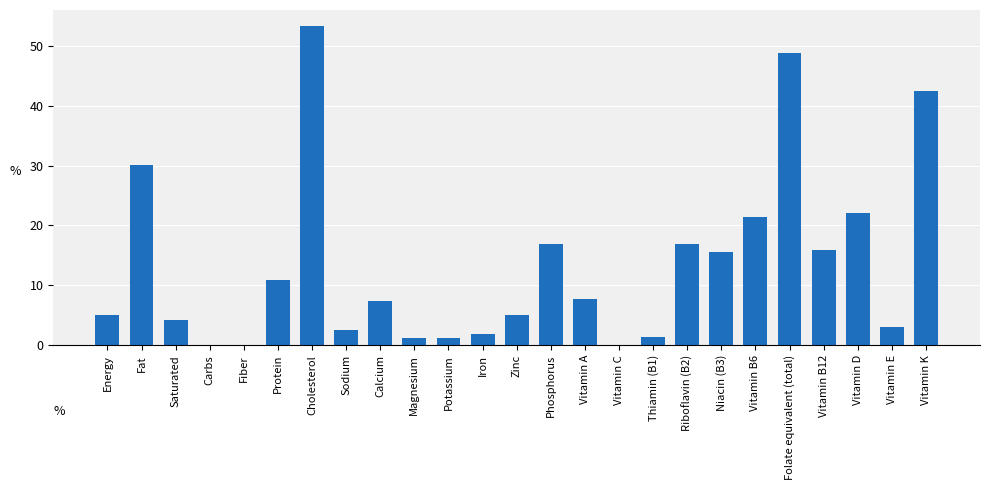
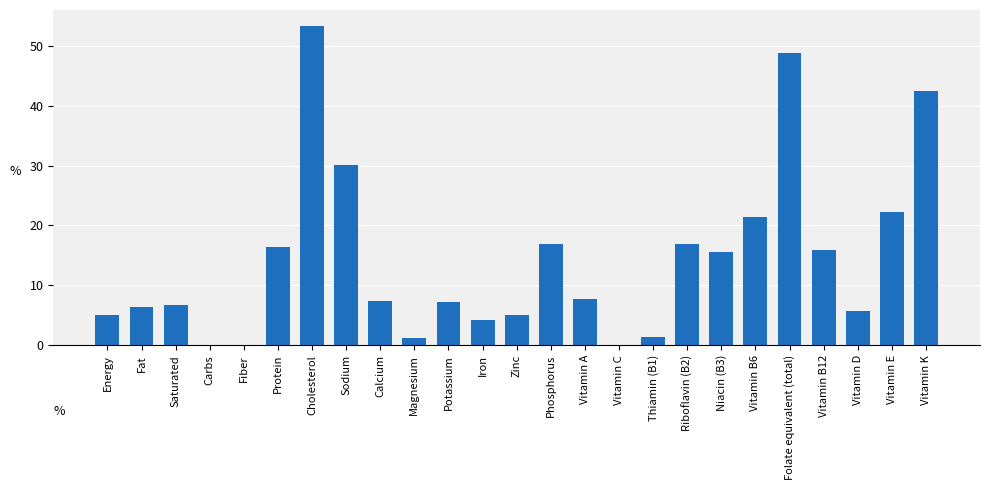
  {
    "Energy": 5,
-   "Fat": 30,
-   "Saturated": 4,
+   "Fat": 6,
+   "Saturated": 7,
    "Fiber": 0,
-   "Protein": 11,
+   "Protein": 16,
    "Cholesterol": 53,
-   "Sodium": 3,
+   "Sodium": 30,
    "Calcium": 7,
    "Magnesium": 1,
-   "Potassium": 1,
-   "Iron": 2,
+   "Potassium": 7,
+   "Iron": 4,
    "Zinc": 5,
    "Phosphorus": 17,
    "Vitamin A": 8,
    "Vitamin C": 0,
    "Thiamin (B1)": 1,
    "Riboflavin (B2)": 17,
    "Niacin (B3)": 16,
    "Vitamin B6": 21,
    "Folate equivalent (total)": 49,
    "Vitamin B12": 16,
-   "Vitamin D": 22,
-   "Vitamin E": 3,
+   "Vitamin D": 6,
+   "Vitamin E": 22,
    "Vitamin K": 43
  }
